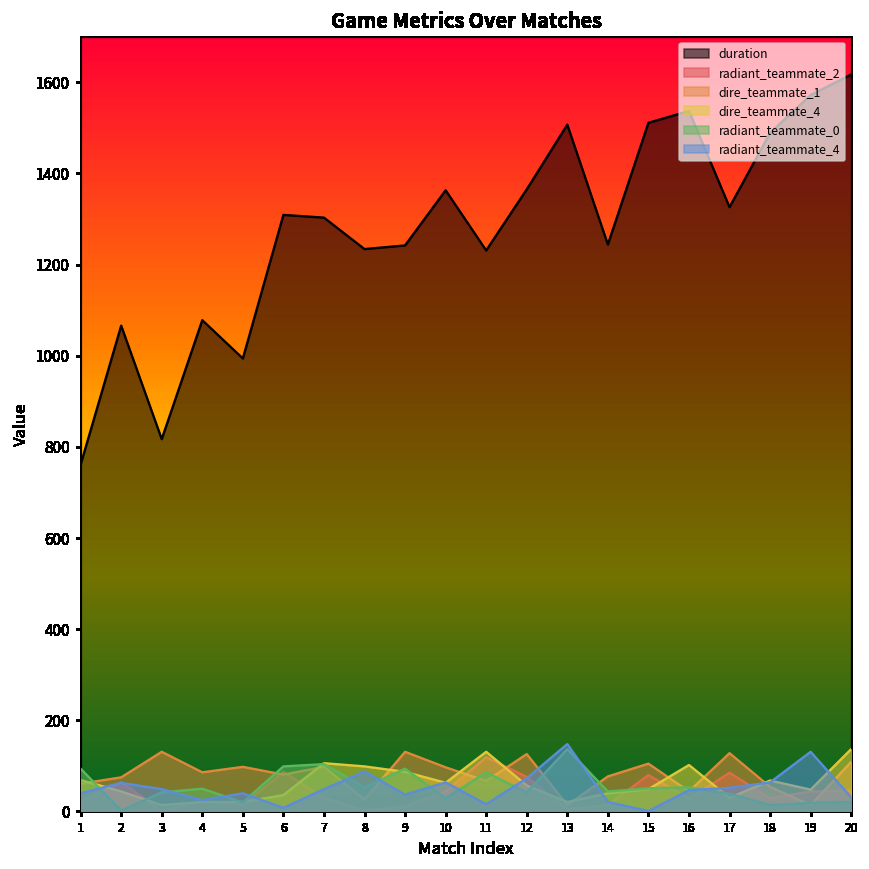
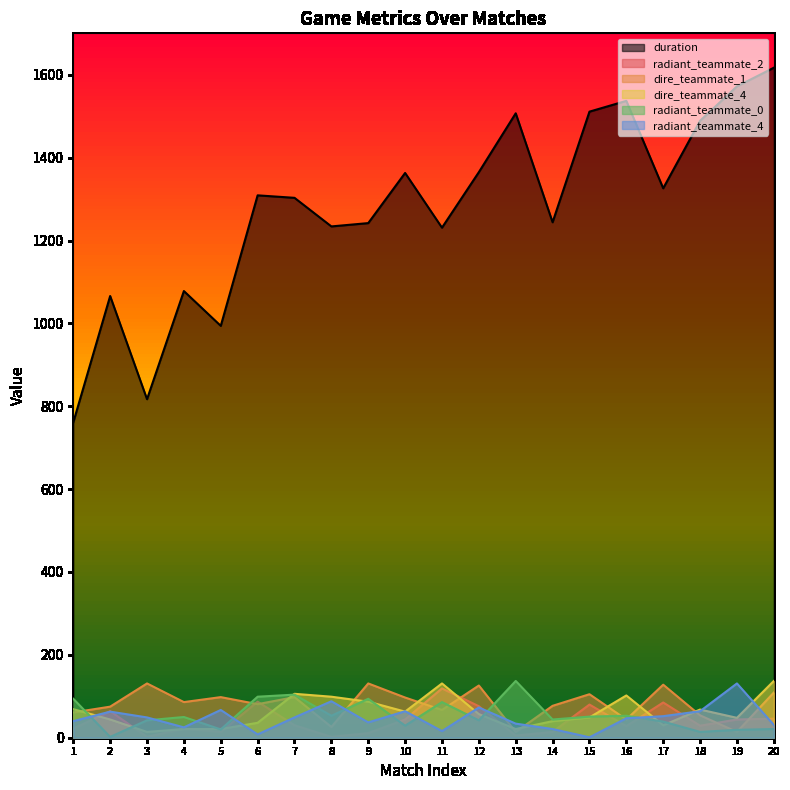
  {
    "duration": {
      "1": 760,
      "2": 1070,
      "3": 820,
      "4": 1080,
      "5": 990,
      "6": 1310,
      "7": 1300,
      "9": 1240,
      "10": 1360,
      "11": 1230,
      "12": 1370,
      "13": 1510,
      "14": 1240,
      "15": 1510,
      "17": 1330,
      "20": 1620
    },
    "radiant_teammate_0": {
      "1": 90,
      "2": 0,
      "3": 40,
      "4": 50,
      "6": 100,
      "9": 90,
      "10": 30,
      "11": 90,
      "12": 40,
      "13": 140,
      "17": 40,
      "18": 10,
      "20": 20
    },
    "radiant_teammate_4": {
      "1": 40,
      "3": 50,
-     "5": 40,
+     "5": 70,
      "6": 10,
      "7": 50,
      "9": 40,
      "11": 20,
-     "13": 150,
+     "13": 30,
      "14": 20,
      "15": 0,
      "17": 50,
      "19": 130,
      "20": 30
    }
  }
